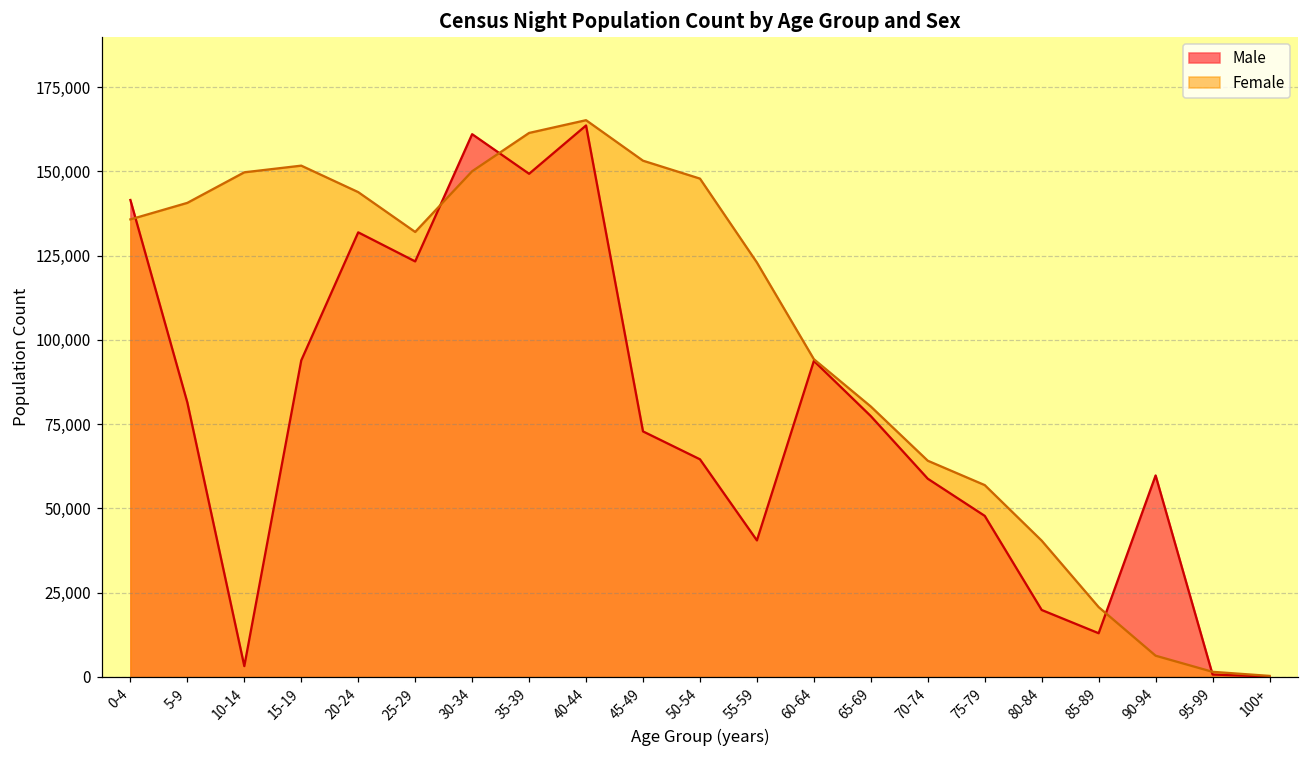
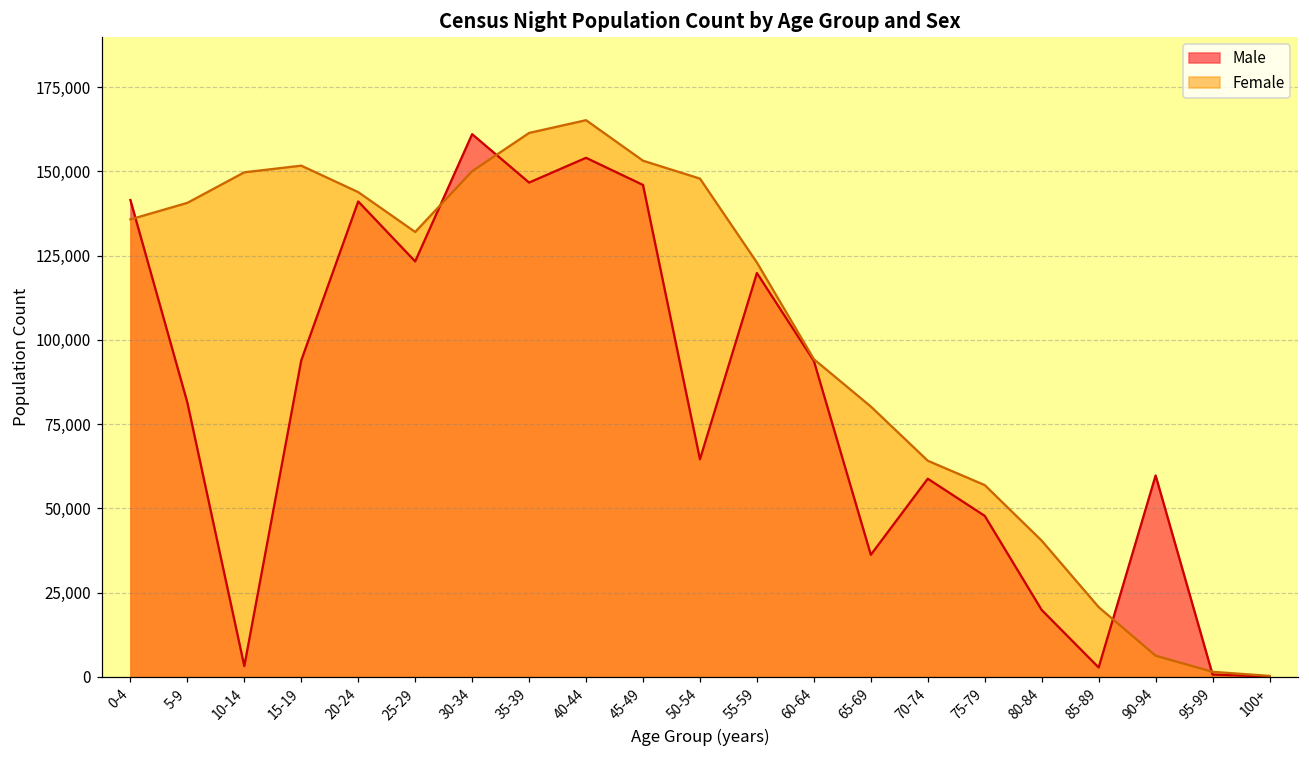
  {
    "Male": {
      "0-4": "142,000",
      "5-9": "81,000",
      "10-14": "3,000",
      "15-19": "94,000",
-     "20-24": "132,000",
+     "20-24": "141,000",
      "25-29": "123,000",
      "30-34": "161,000",
-     "35-39": "149,000",
-     "40-44": "164,000",
-     "45-49": "73,000",
+     "35-39": "147,000",
+     "40-44": "154,000",
+     "45-49": "146,000",
      "50-54": "65,000",
-     "55-59": "41,000",
-     "65-69": "77,000",
+     "55-59": "120,000",
+     "65-69": "36,000",
      "70-74": "59,000",
      "75-79": "48,000",
      "80-84": "20,000",
-     "85-89": "13,000",
+     "85-89": "3,000",
      "90-94": "60,000"
    },
    "Female": {
      "0-4": "136,000",
      "5-9": "141,000",
      "10-14": "150,000",
      "15-19": "152,000",
      "20-24": "144,000",
      "25-29": "132,000",
      "30-34": "150,000",
      "35-39": "161,000",
      "40-44": "165,000",
      "45-49": "153,000",
      "50-54": "148,000",
      "55-59": "123,000",
      "65-69": "80,000",
      "70-74": "64,000",
      "75-79": "57,000",
      "80-84": "40,000",
      "85-89": "21,000",
      "90-94": "6,000"
    }
  }
